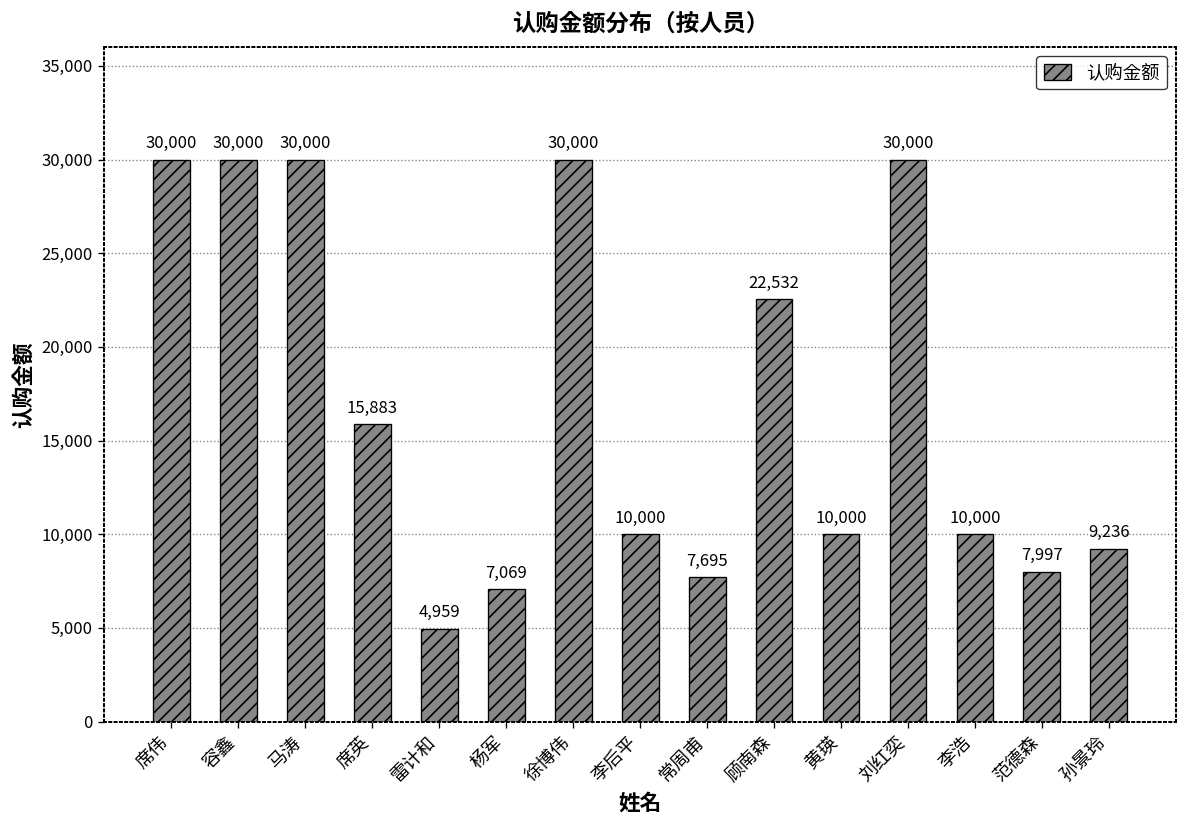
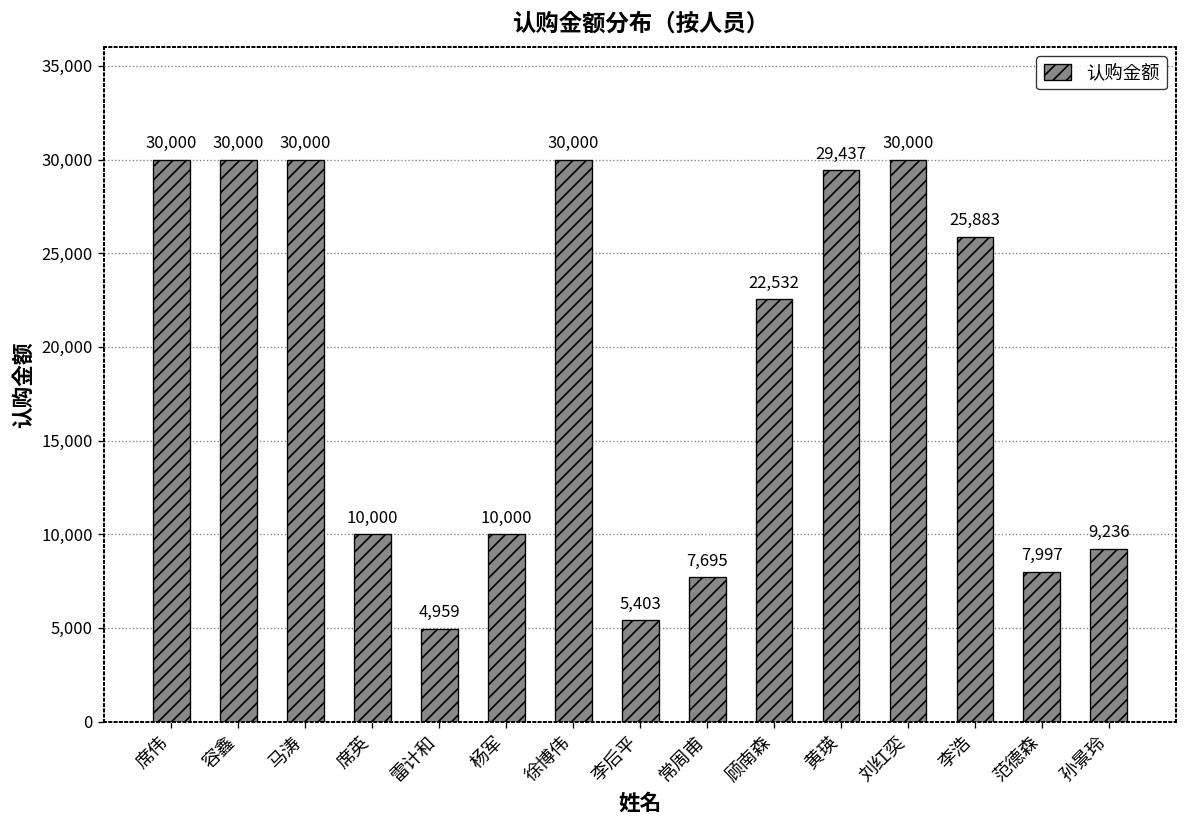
  {
    "席伟": "30,000",
    "容鑫": "30,000",
    "马涛": "30,000",
-   "席英": "15,883",
+   "席英": "10,000",
    "雷计和": "4,959",
-   "杨军": "7,069",
+   "杨军": "10,000",
    "徐博伟": "30,000",
-   "李后平": "10,000",
+   "李后平": "5,403",
    "常周甫": "7,695",
    "顾南森": "22,532",
-   "黄瑛": "10,000",
+   "黄瑛": "29,437",
    "刘红奕": "30,000",
-   "李浩": "10,000",
+   "李浩": "25,883",
    "范德森": "7,997",
    "孙景玲": "9,236"
  }
